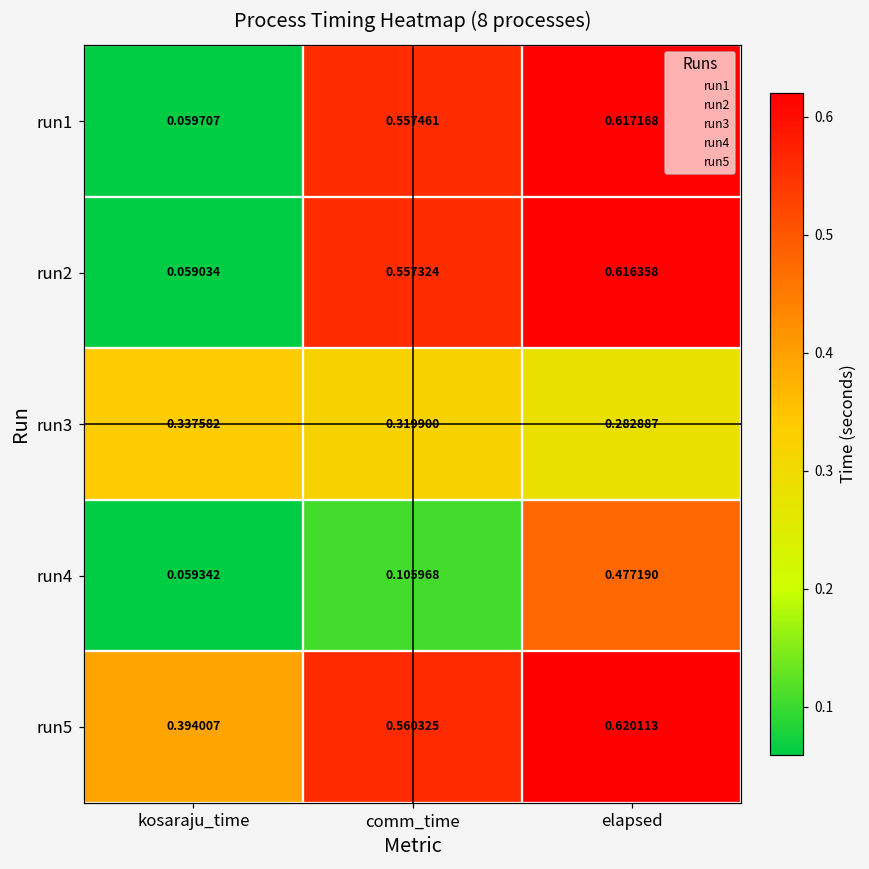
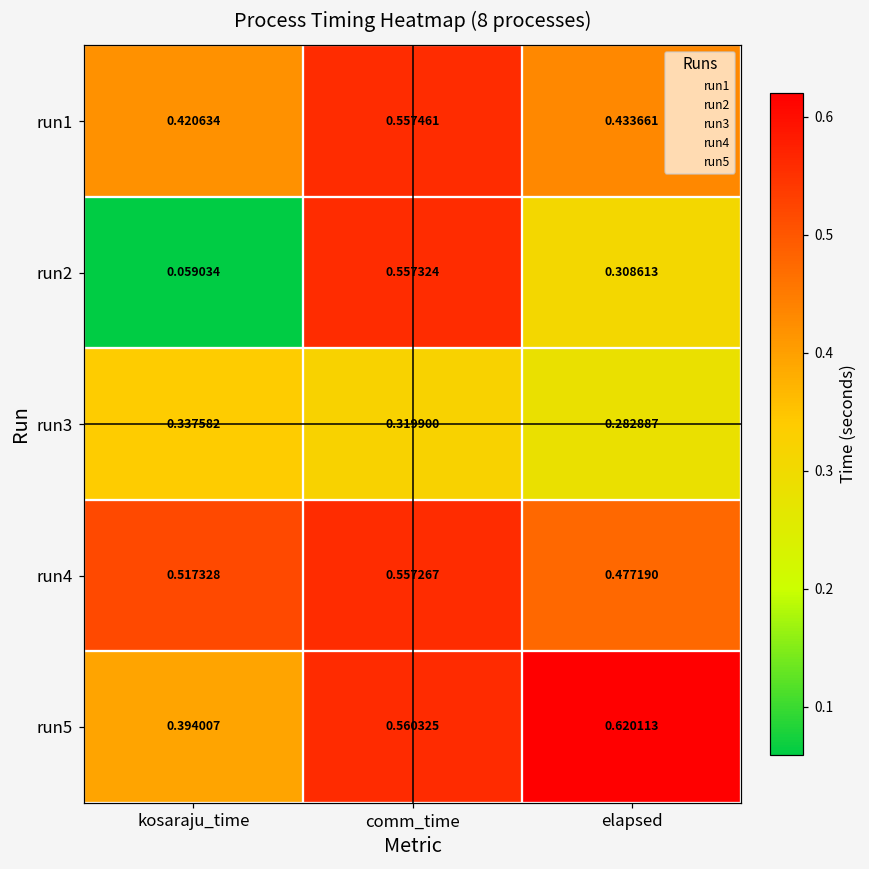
  {
    "run1": {
-     "kosaraju_time": 0.059707,
+     "kosaraju_time": 0.420634,
      "comm_time": 0.557461,
-     "elapsed": 0.617168
+     "elapsed": 0.433661
    },
    "run2": {
      "kosaraju_time": 0.059034,
      "comm_time": 0.557324,
-     "elapsed": 0.616358
+     "elapsed": 0.308613
    },
    "run3": {
      "kosaraju_time": 0.337582,
      "comm_time": 0.319900,
      "elapsed": 0.282887
    },
    "run4": {
-     "kosaraju_time": 0.059342,
-     "comm_time": 0.105968,
+     "kosaraju_time": 0.517328,
+     "comm_time": 0.557267,
      "elapsed": 0.477190
    },
    "run5": {
      "kosaraju_time": 0.394007,
      "comm_time": 0.560325,
      "elapsed": 0.620113
    }
  }
